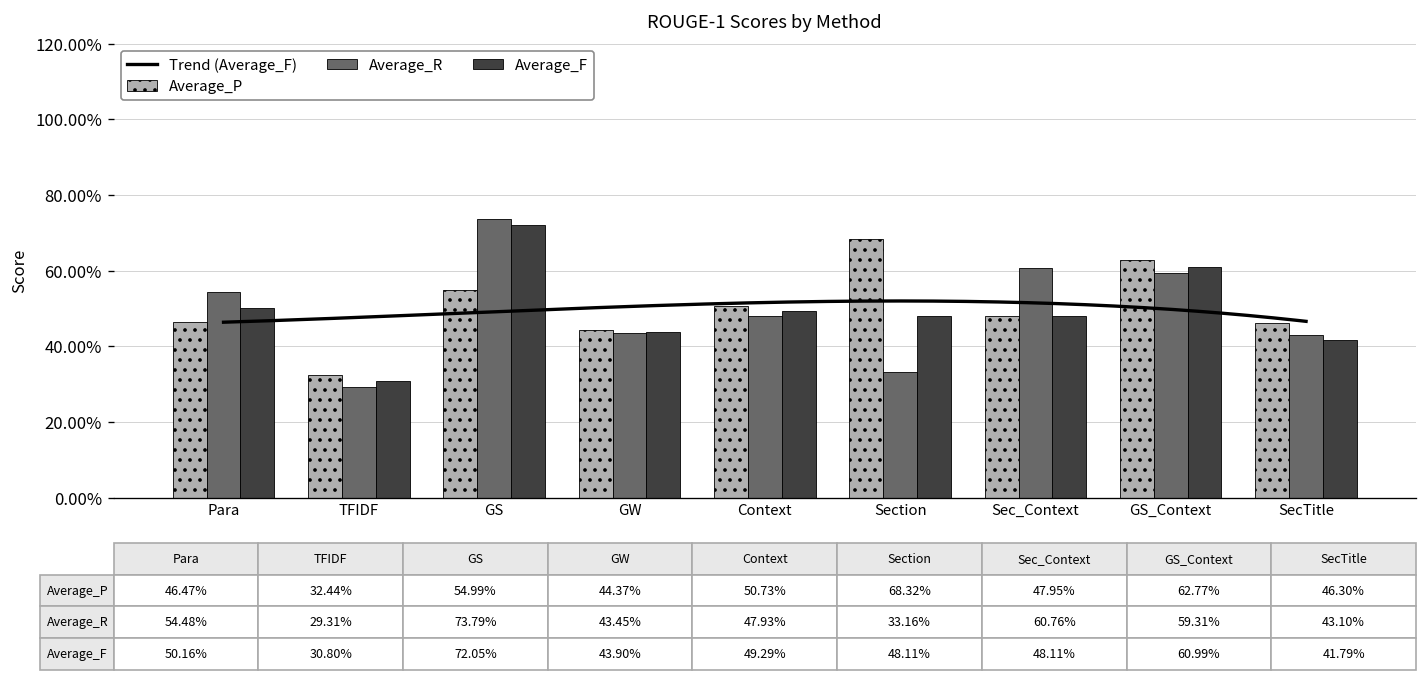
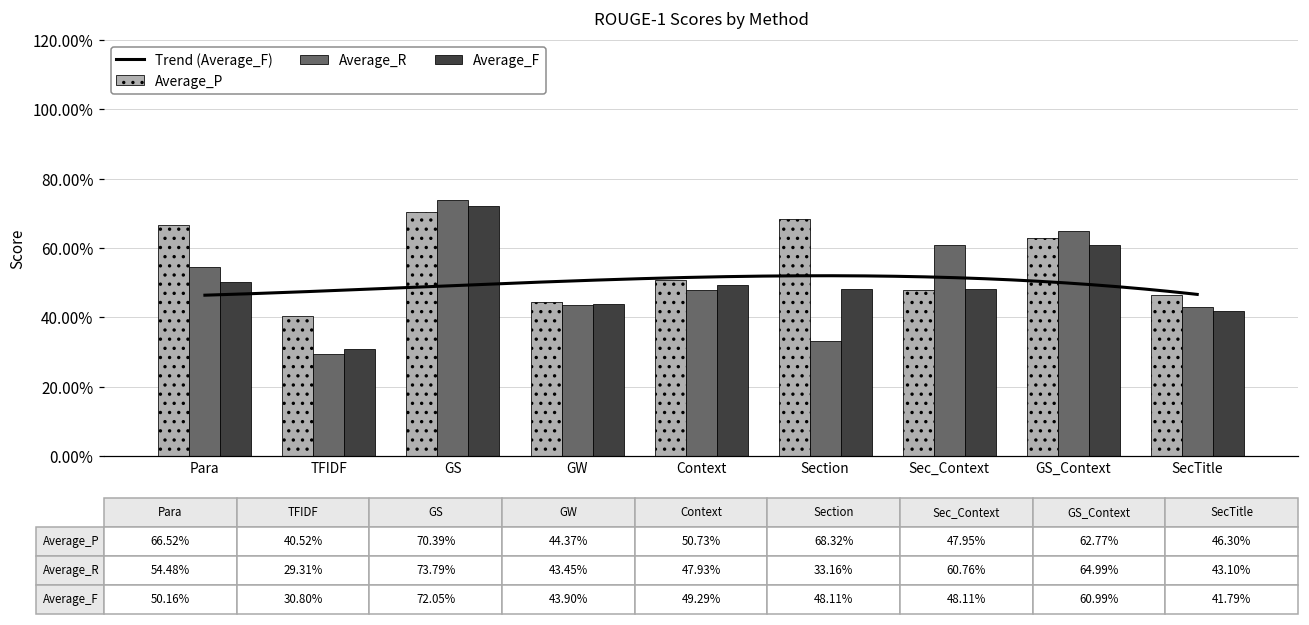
  {
    "Average_P": {
-     "Para": "46.47%",
-     "TFIDF": "32.44%",
-     "GS": "54.99%"
+     "Para": "66.52%",
+     "TFIDF": "40.52%",
+     "GS": "70.39%"
    },
    "Trend (Average_F)": {
      "Para": "46%",
      "SecTitle": "47%"
    },
    "Average_R": {
-     "GS_Context": "59.31%"
+     "GS_Context": "64.99%"
    },
    "Average_F": {
      "Para": "50%",
      "TFIDF": "31%",
      "GS": "72%",
      "GW": "44%",
      "Context": "49%",
      "Section": "48%",
      "Sec_Context": "48%",
      "GS_Context": "61%",
      "SecTitle": "42%"
    }
  }
